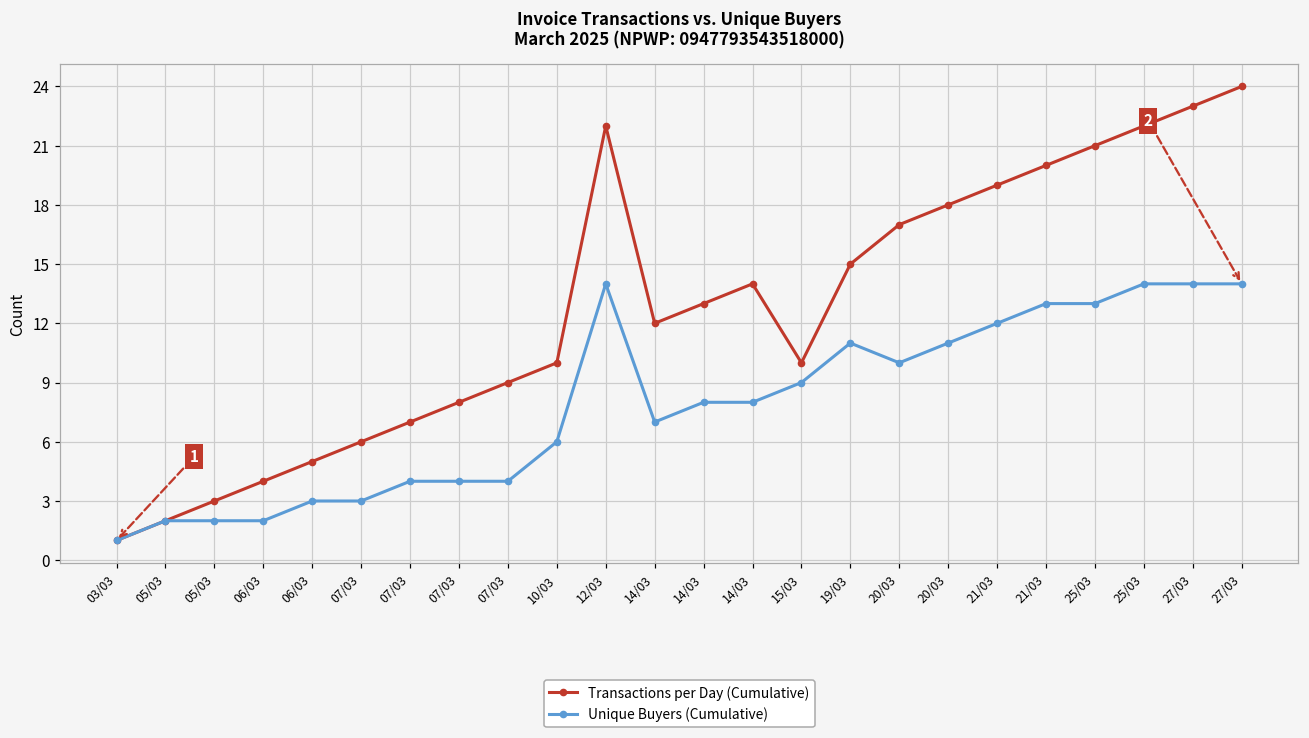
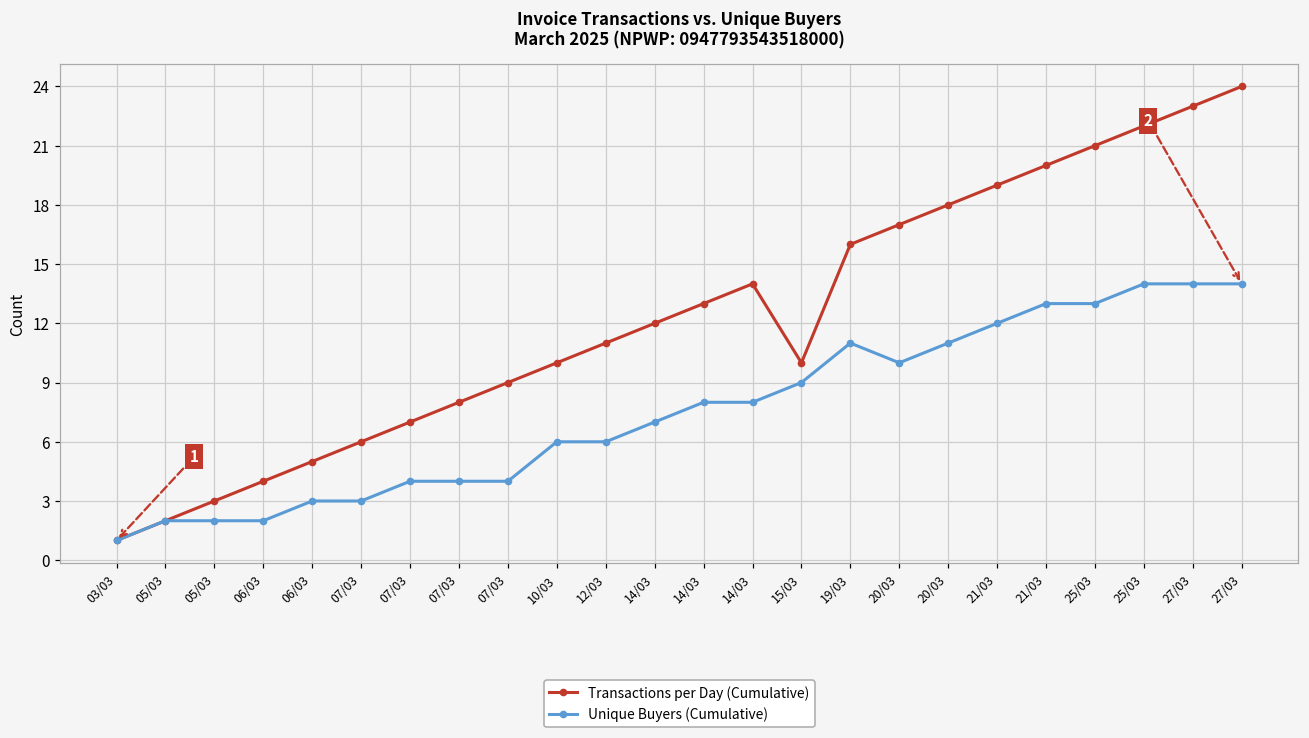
  {
    "Transactions per Day (Cumulative)": {
      "10/03": 10,
-     "12/03": 22,
+     "12/03": 11,
      "15/03": 10,
-     "19/03": 15
+     "19/03": 16
    },
    "Unique Buyers (Cumulative)": {
      "10/03": 6,
-     "12/03": 14,
+     "12/03": 6,
      "15/03": 9,
      "19/03": 11
    }
  }
